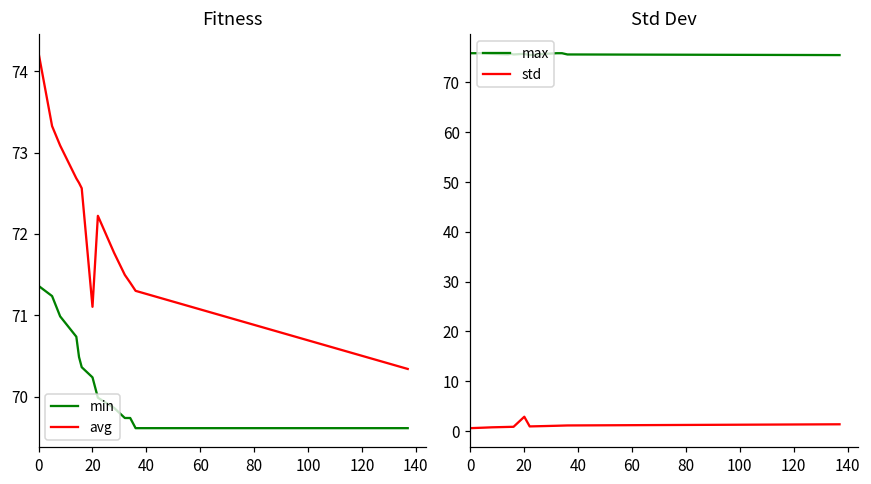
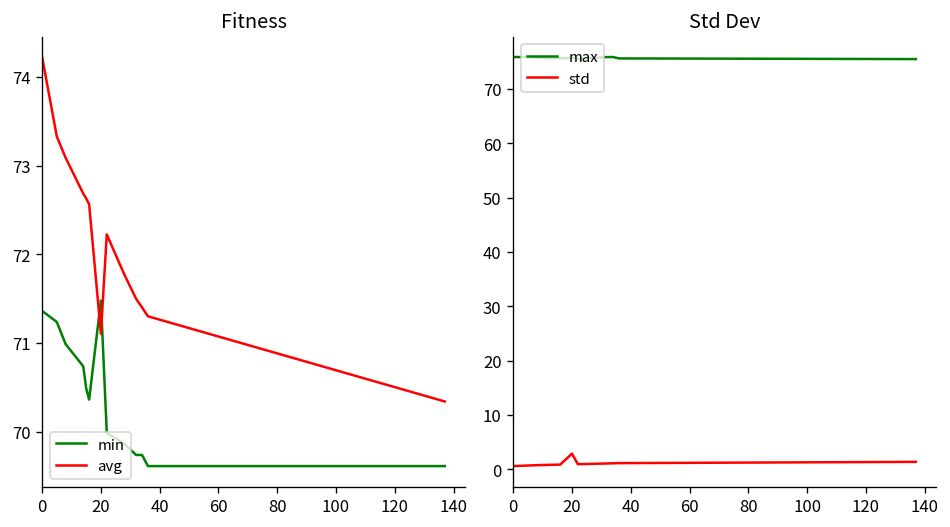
  {
    "Fitness": {
      "min": {
        "0": 71.4,
-       "20": 70.2
+       "20": 71.5
      },
      "avg": {
        "0": 74.2,
        "20": 71.1
      }
    },
    "Std Dev": {
      "max": {
        "0": 76
      },
      "std": {
        "0": 1,
        "20": 3
      }
    }
  }
